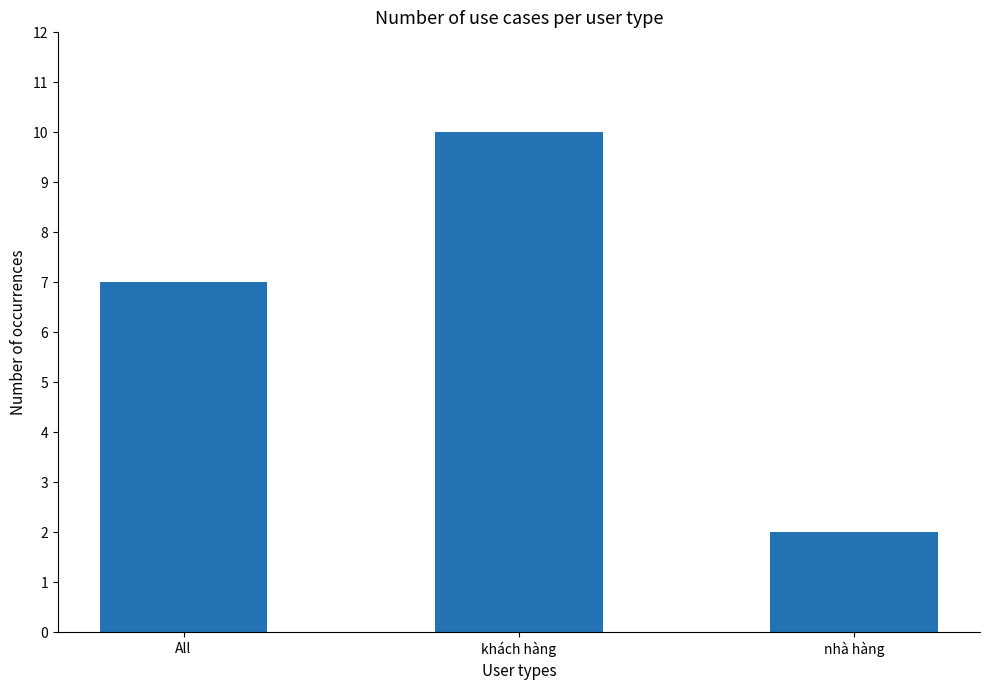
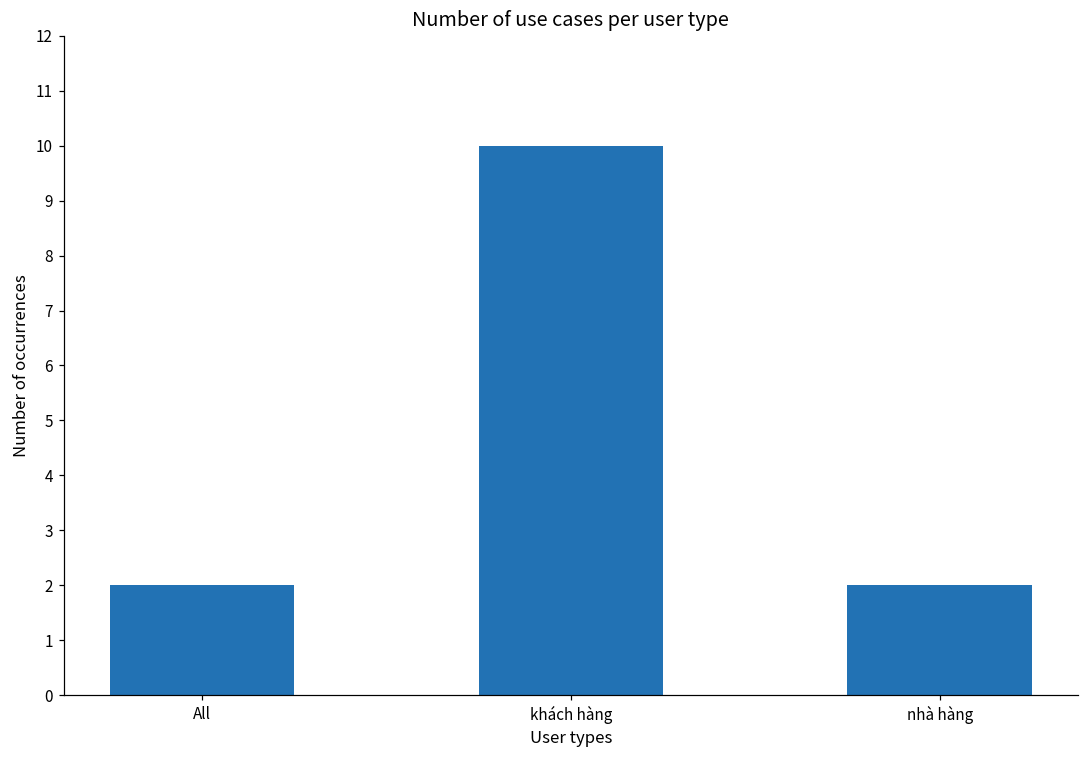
  {
-   "All": 7,
+   "All": 2,
    "khách hàng": 10,
    "nhà hàng": 2
  }
